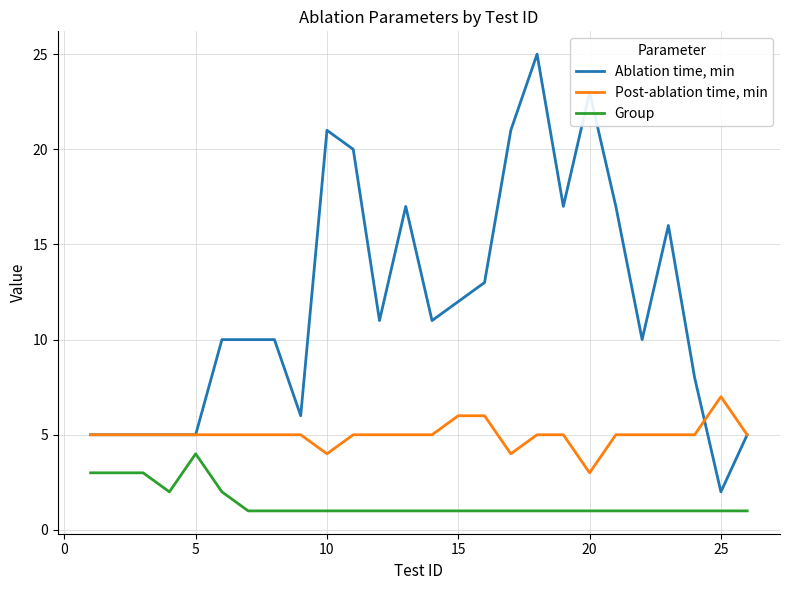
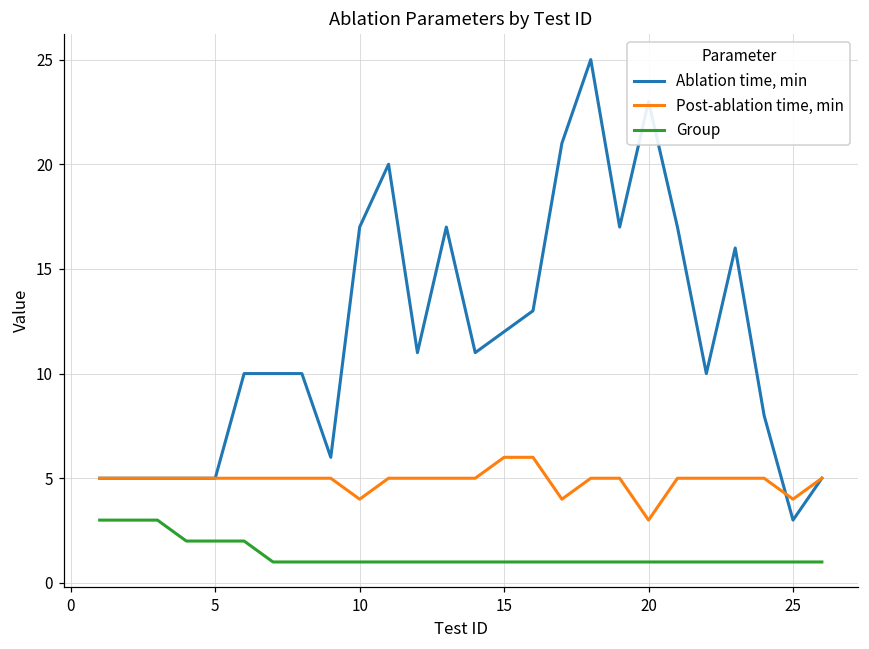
  {
    "Ablation time, min": {
-     "10": 21,
+     "10": 17,
      "15": 12,
-     "25": 2
+     "25": 3
    },
    "Post-ablation time, min": {
      "10": 4,
      "15": 6,
      "20": 3,
-     "25": 7
+     "25": 4
    },
    "Group": {
-     "5": 4,
+     "5": 2,
      "10": 1,
      "15": 1,
      "20": 1,
      "25": 1
    }
  }
